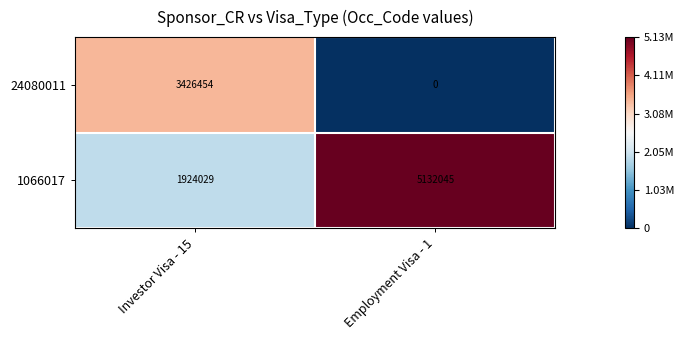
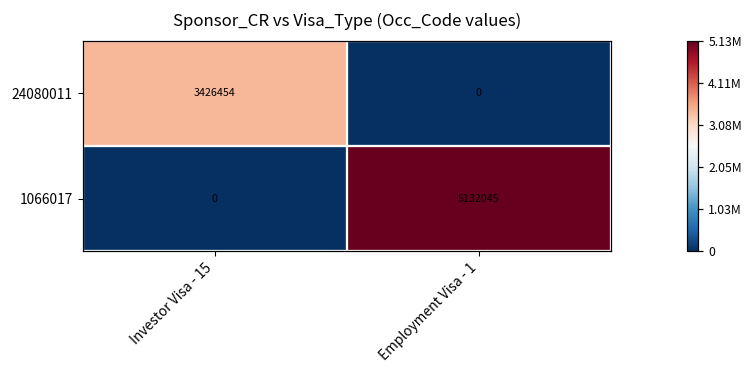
  {
    "24080011": {
      "Investor Visa - 15": 3426454,
      "Employment Visa - 1": 0
    },
    "1066017": {
-     "Investor Visa - 15": 1924029,
+     "Investor Visa - 15": 0,
      "Employment Visa - 1": 5132045
    }
  }
